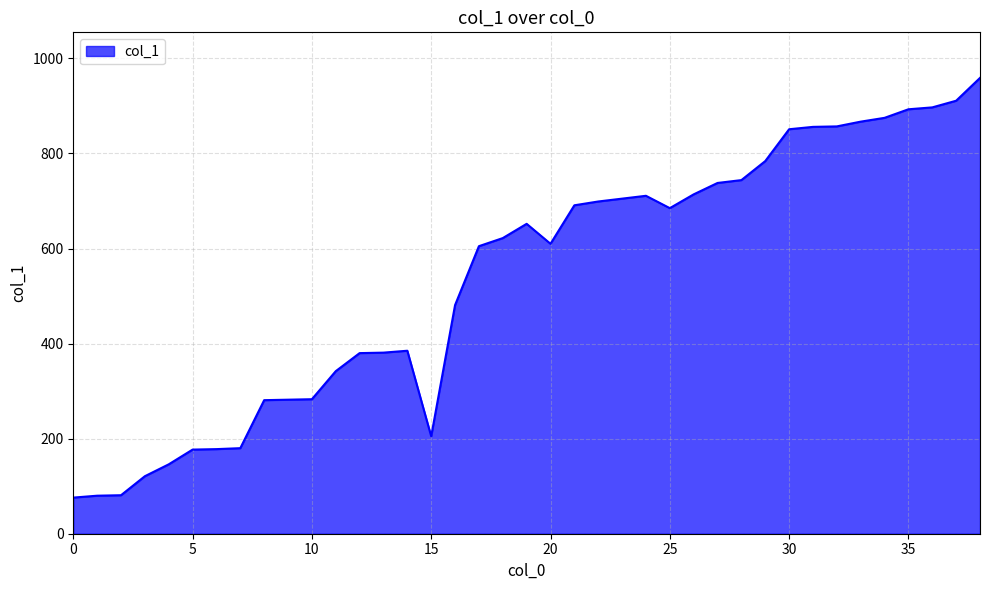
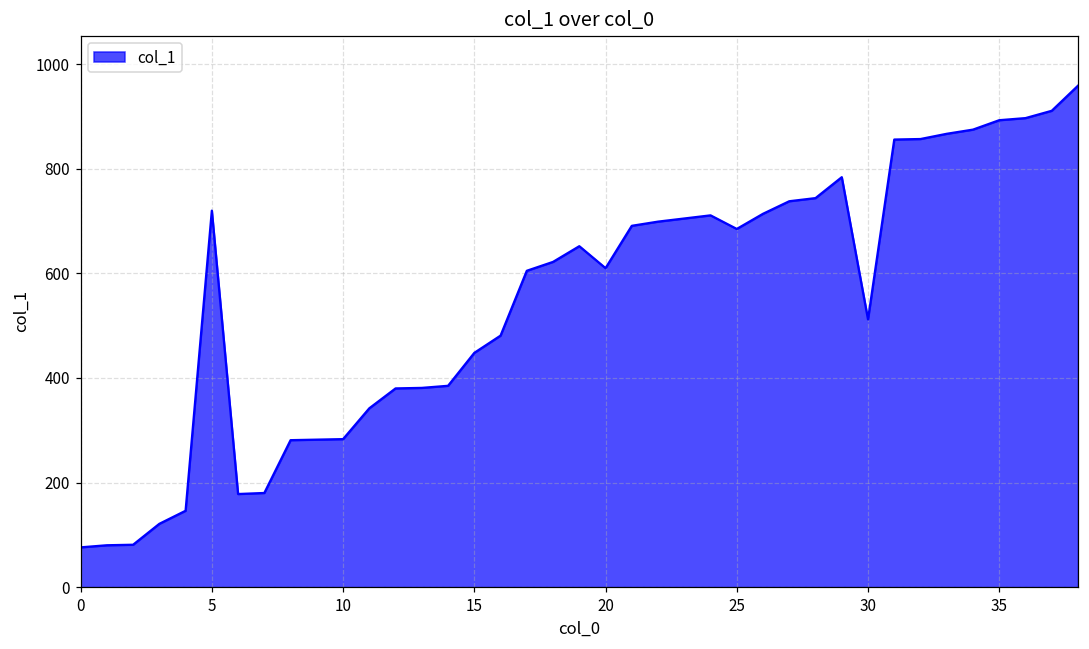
  {
    "0": 80,
-   "5": 180,
+   "5": 720,
    "10": 280,
-   "15": 210,
+   "15": 450,
    "20": 610,
    "25": 690,
-   "30": 850,
+   "30": 510,
    "35": 890
  }
